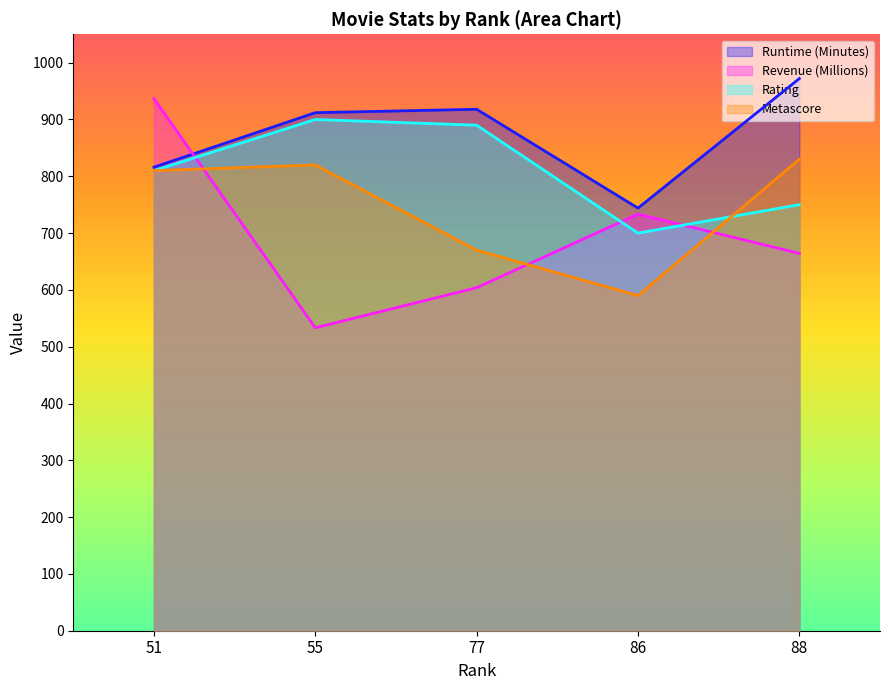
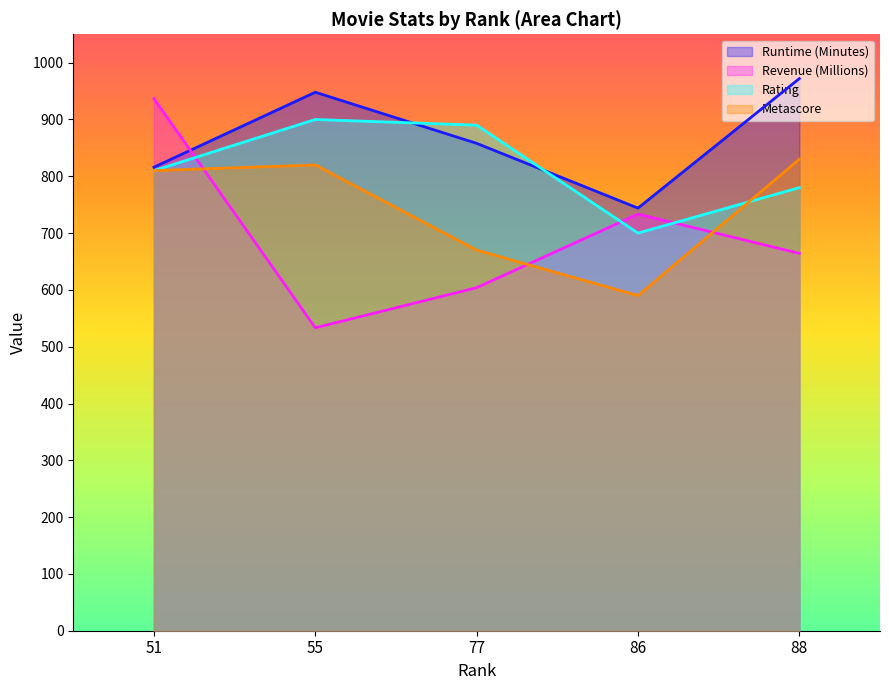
  {
    "Runtime (Minutes)": {
      "51": 820,
-     "55": 910,
-     "77": 920,
+     "55": 950,
+     "77": 860,
      "86": 740
    },
    "Revenue (Millions)": {
      "51": 940,
      "55": 530,
      "77": 600,
      "86": 730,
      "88": 660
    },
    "Rating": {
      "55": 900,
      "77": 890,
      "86": 700,
-     "88": 750
+     "88": 780
    },
    "Metascore": {
      "55": 820,
      "77": 670,
      "86": 590,
      "88": 830
    }
  }
